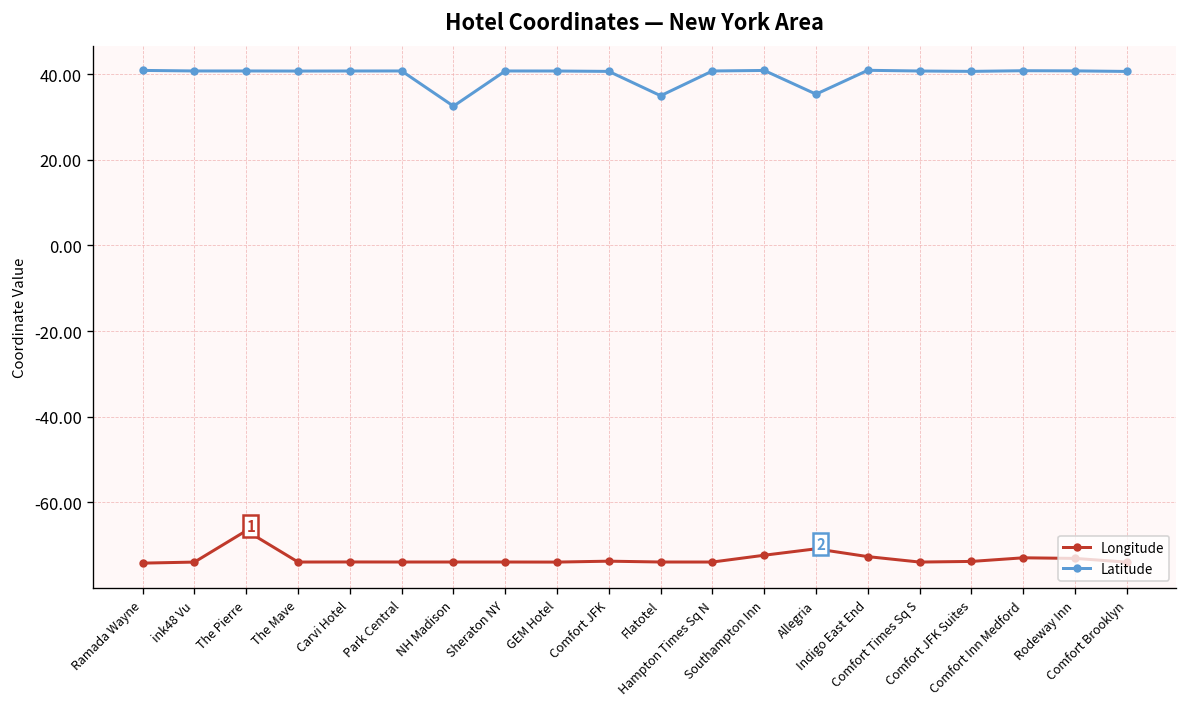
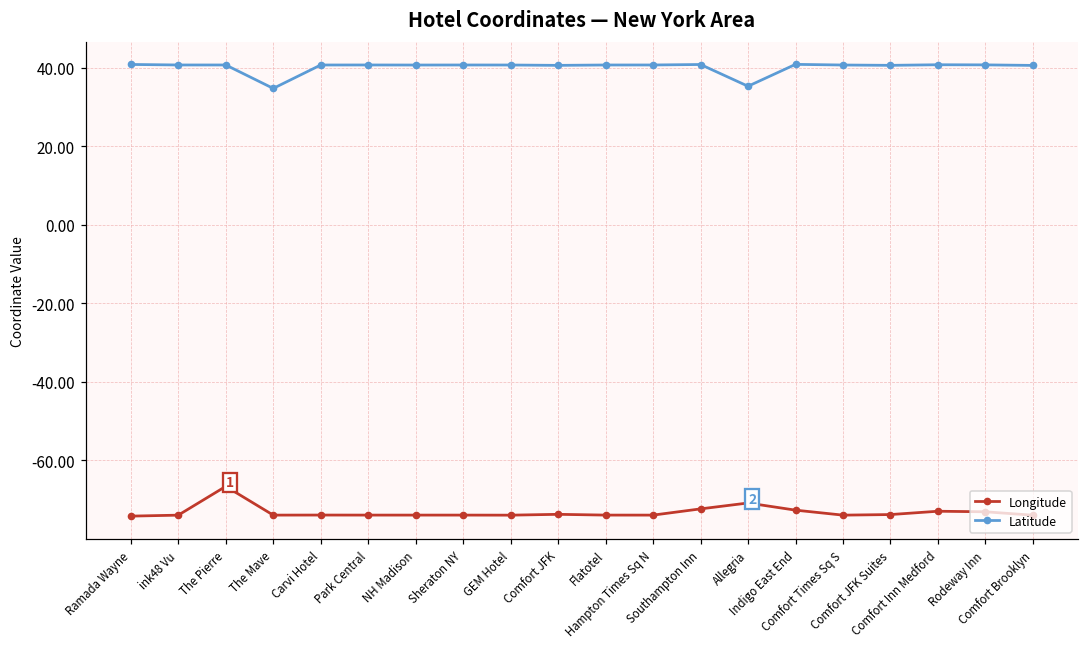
  {
    "Longitude": {
      "Ramada Wayne": -74,
      "ink48 Vu": -74,
      "The Mave": -74,
      "Carvi Hotel": -74,
      "Park Central": -74,
      "NH Madison": -74,
      "Sheraton NY": -74,
      "GEM Hotel": -74,
      "Comfort JFK": -74,
      "Flatotel": -74,
      "Hampton Times Sq N": -74,
      "Southampton Inn": -72,
      "Indigo East End": -73,
      "Comfort Times Sq S": -74,
      "Comfort JFK Suites": -74,
      "Comfort Inn Medford": -73
    },
    "Latitude": {
      "Ramada Wayne": 41,
      "ink48 Vu": 41,
      "The Pierre": 41,
-     "The Mave": 41,
+     "The Mave": 35,
      "Carvi Hotel": 41,
      "Park Central": 41,
-     "NH Madison": 33,
+     "NH Madison": 41,
      "Sheraton NY": 41,
      "GEM Hotel": 41,
      "Comfort JFK": 41,
-     "Flatotel": 35,
+     "Flatotel": 41,
      "Hampton Times Sq N": 41,
      "Southampton Inn": 41,
      "Allegria": 35,
      "Indigo East End": 41,
      "Comfort Times Sq S": 41,
      "Comfort JFK Suites": 41,
      "Comfort Inn Medford": 41,
      "Rodeway Inn": 41,
      "Comfort Brooklyn": 41
    }
  }
